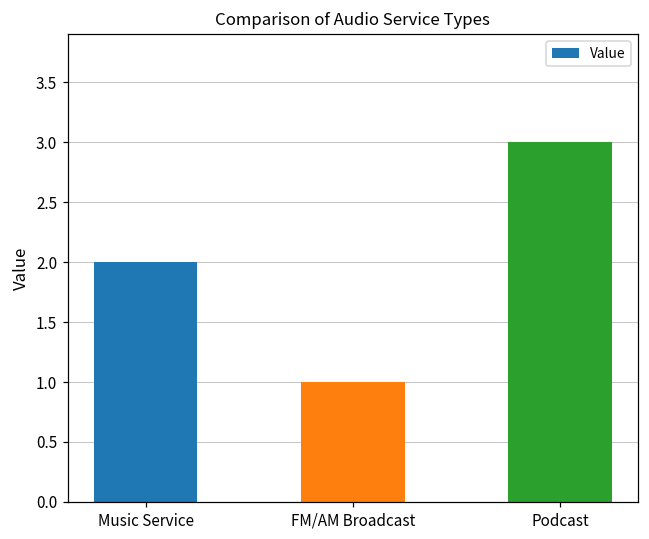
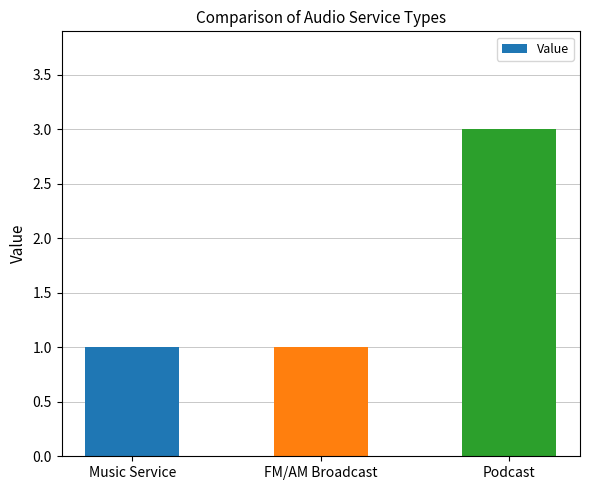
  {
-   "Music Service": 2,
+   "Music Service": 1,
    "FM/AM Broadcast": 1,
    "Podcast": 3
  }
